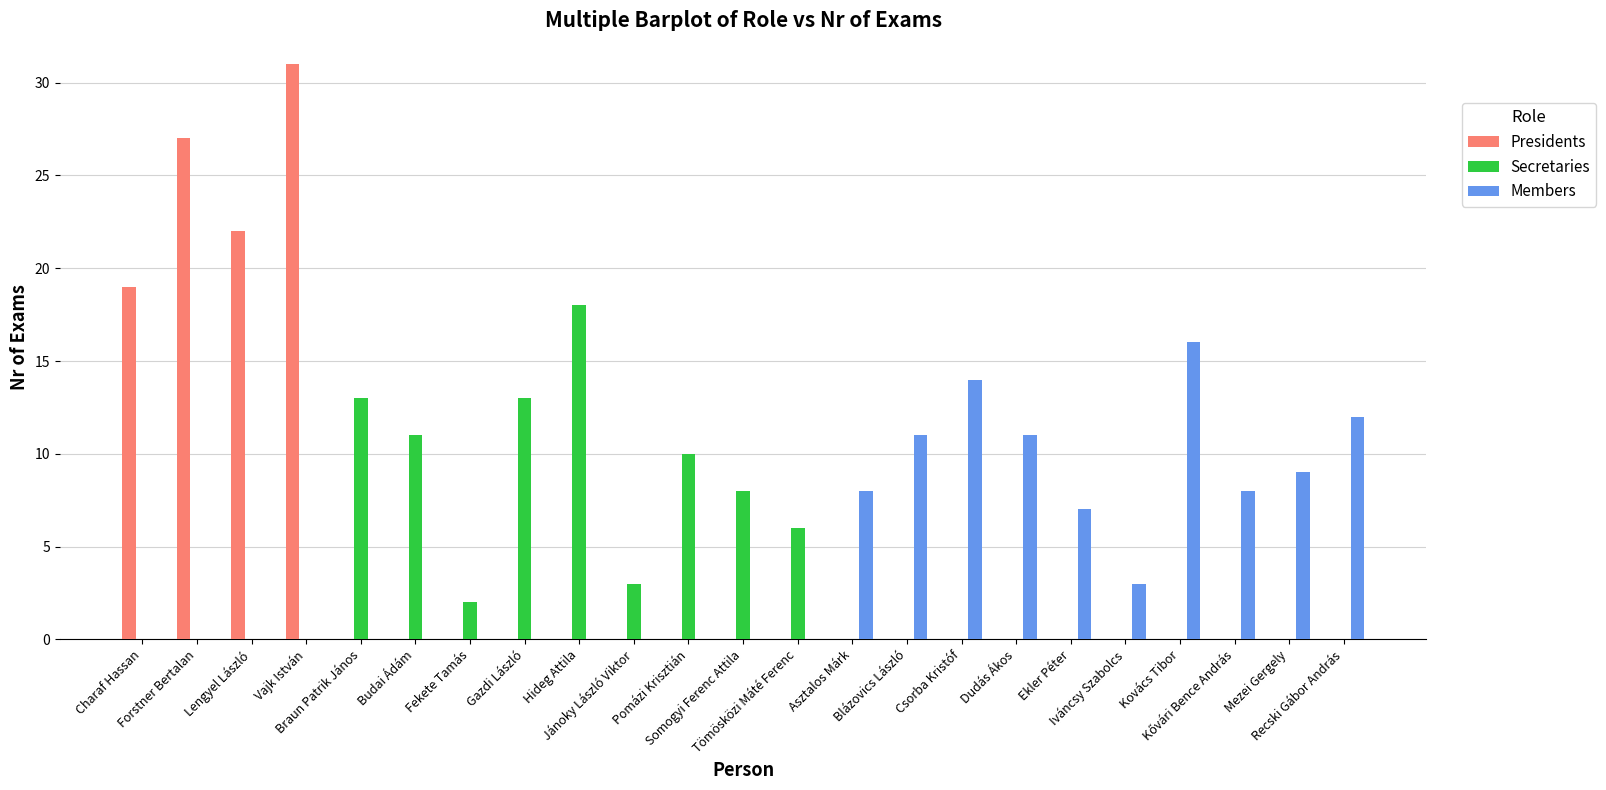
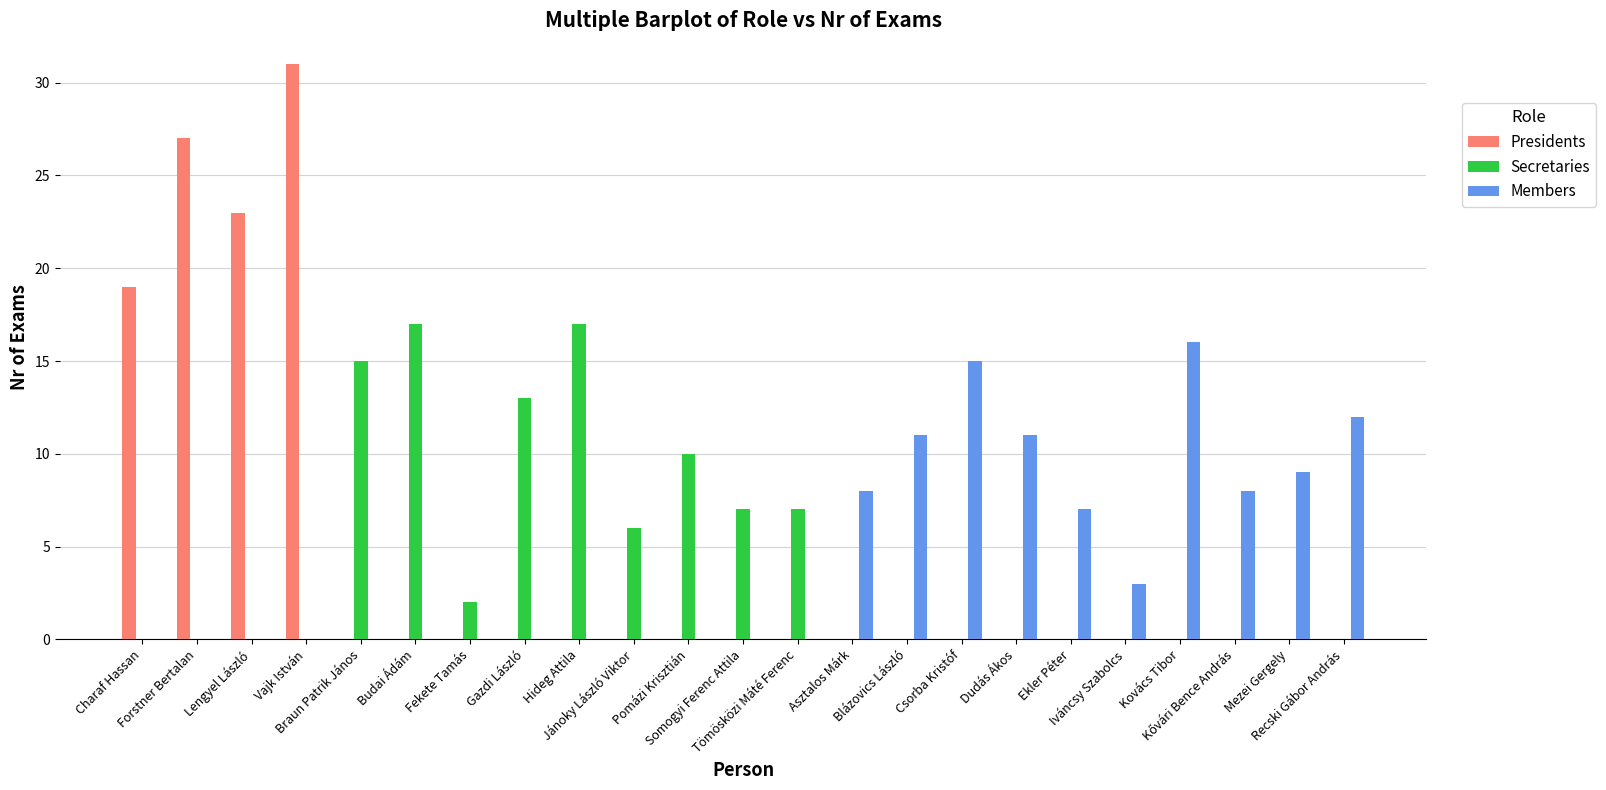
  {
    "Presidents": {
      "Charaf Hassan": 19,
      "Forstner Bertalan": 27,
-     "Lengyel László": 22,
+     "Lengyel László": 23,
      "Vajk István": 31,
      "Braun Patrik János": 0,
      "Budai Ádám": 0,
      "Fekete Tamás": 0,
      "Gazdi László": 0,
      "Hideg Attila": 0,
      "Jánoky László Viktor": 0,
      "Pomázi Krisztián": 0,
      "Somogyi Ferenc Attila": 0,
      "Tömösközi Máté Ferenc": 0,
      "Asztalos Márk": 0,
      "Blázovics László": 0,
      "Csorba Kristóf": 0,
      "Dudás Ákos": 0,
      "Ekler Péter": 0,
      "Iváncsy Szabolcs": 0,
      "Kovács Tibor": 0,
      "Kővári Bence András": 0,
      "Mezei Gergely": 0,
      "Recski Gábor András": 0
    },
    "Secretaries": {
      "Charaf Hassan": 0,
      "Forstner Bertalan": 0,
      "Lengyel László": 0,
      "Vajk István": 0,
-     "Braun Patrik János": 13,
-     "Budai Ádám": 11,
+     "Braun Patrik János": 15,
+     "Budai Ádám": 17,
      "Fekete Tamás": 2,
      "Gazdi László": 13,
-     "Hideg Attila": 18,
-     "Jánoky László Viktor": 3,
+     "Hideg Attila": 17,
+     "Jánoky László Viktor": 6,
      "Pomázi Krisztián": 10,
-     "Somogyi Ferenc Attila": 8,
-     "Tömösközi Máté Ferenc": 6,
+     "Somogyi Ferenc Attila": 7,
+     "Tömösközi Máté Ferenc": 7,
      "Asztalos Márk": 0,
      "Blázovics László": 0,
      "Csorba Kristóf": 0,
      "Dudás Ákos": 0,
      "Ekler Péter": 0,
      "Iváncsy Szabolcs": 0,
      "Kovács Tibor": 0,
      "Kővári Bence András": 0,
      "Mezei Gergely": 0,
      "Recski Gábor András": 0
    },
    "Members": {
      "Charaf Hassan": 0,
      "Forstner Bertalan": 0,
      "Lengyel László": 0,
      "Vajk István": 0,
      "Braun Patrik János": 0,
      "Budai Ádám": 0,
      "Fekete Tamás": 0,
      "Gazdi László": 0,
      "Hideg Attila": 0,
      "Jánoky László Viktor": 0,
      "Pomázi Krisztián": 0,
      "Somogyi Ferenc Attila": 0,
      "Tömösközi Máté Ferenc": 0,
      "Asztalos Márk": 8,
      "Blázovics László": 11,
-     "Csorba Kristóf": 14,
+     "Csorba Kristóf": 15,
      "Dudás Ákos": 11,
      "Ekler Péter": 7,
      "Iváncsy Szabolcs": 3,
      "Kovács Tibor": 16,
      "Kővári Bence András": 8,
      "Mezei Gergely": 9,
      "Recski Gábor András": 12
    }
  }
